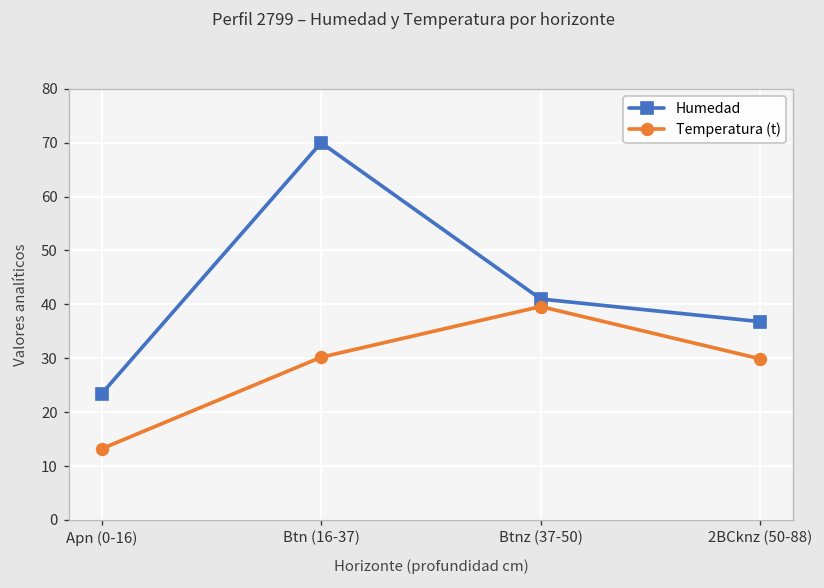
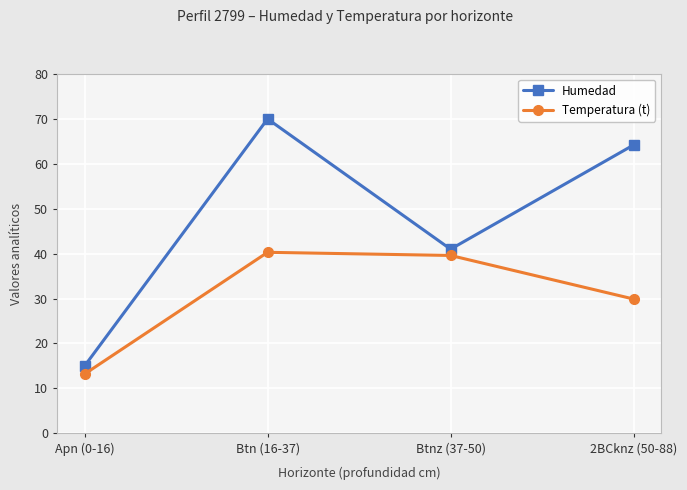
  {
    "Humedad": {
-     "Apn (0-16)": 23,
+     "Apn (0-16)": 15,
      "Btn (16-37)": 70,
      "Btnz (37-50)": 41,
-     "2BCknz (50-88)": 37
+     "2BCknz (50-88)": 64
    },
    "Temperatura (t)": {
      "Apn (0-16)": 13,
-     "Btn (16-37)": 30,
+     "Btn (16-37)": 40,
      "Btnz (37-50)": 40,
      "2BCknz (50-88)": 30
    }
  }
